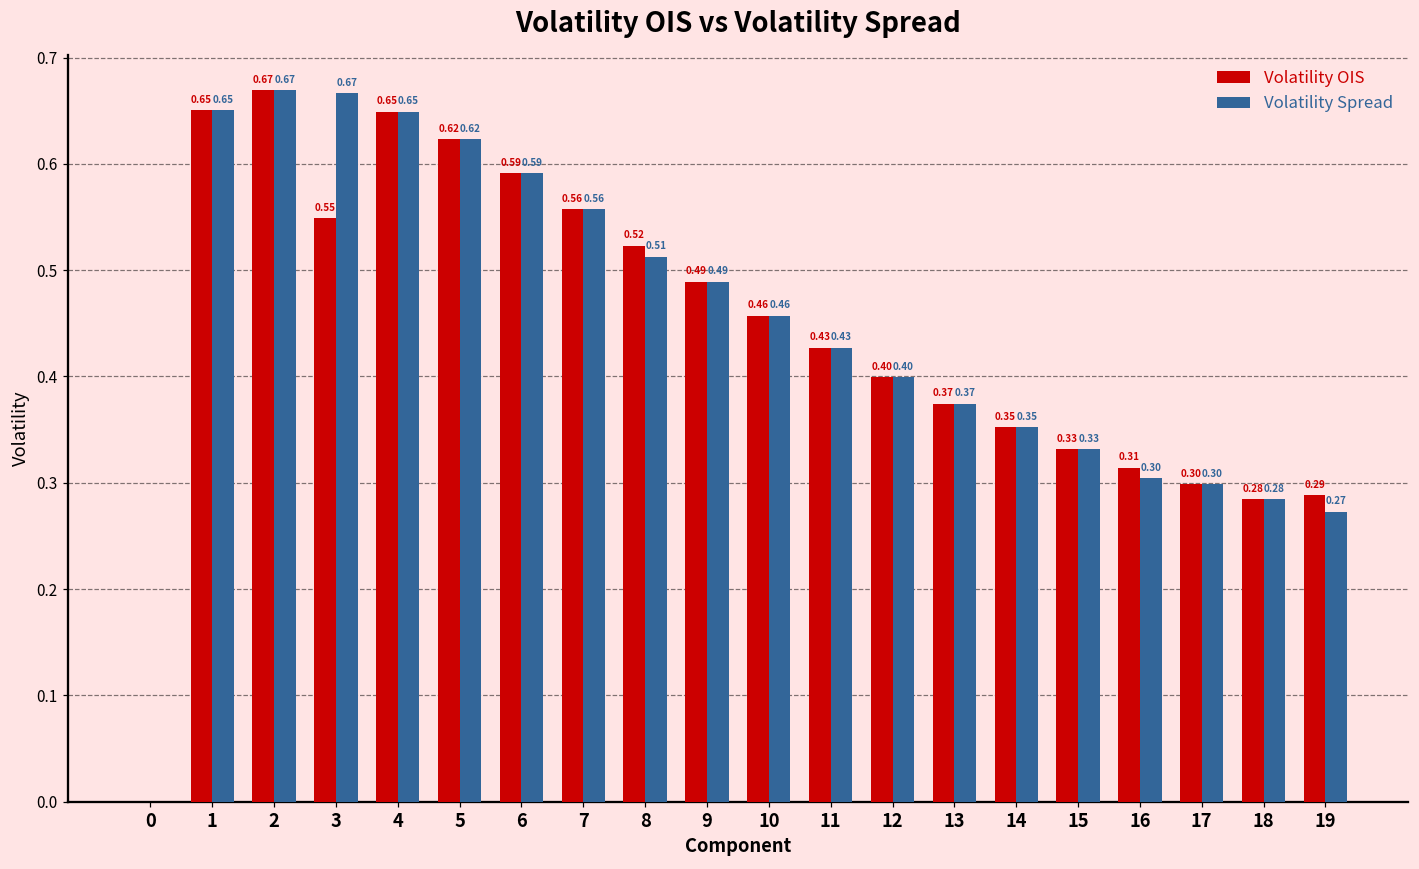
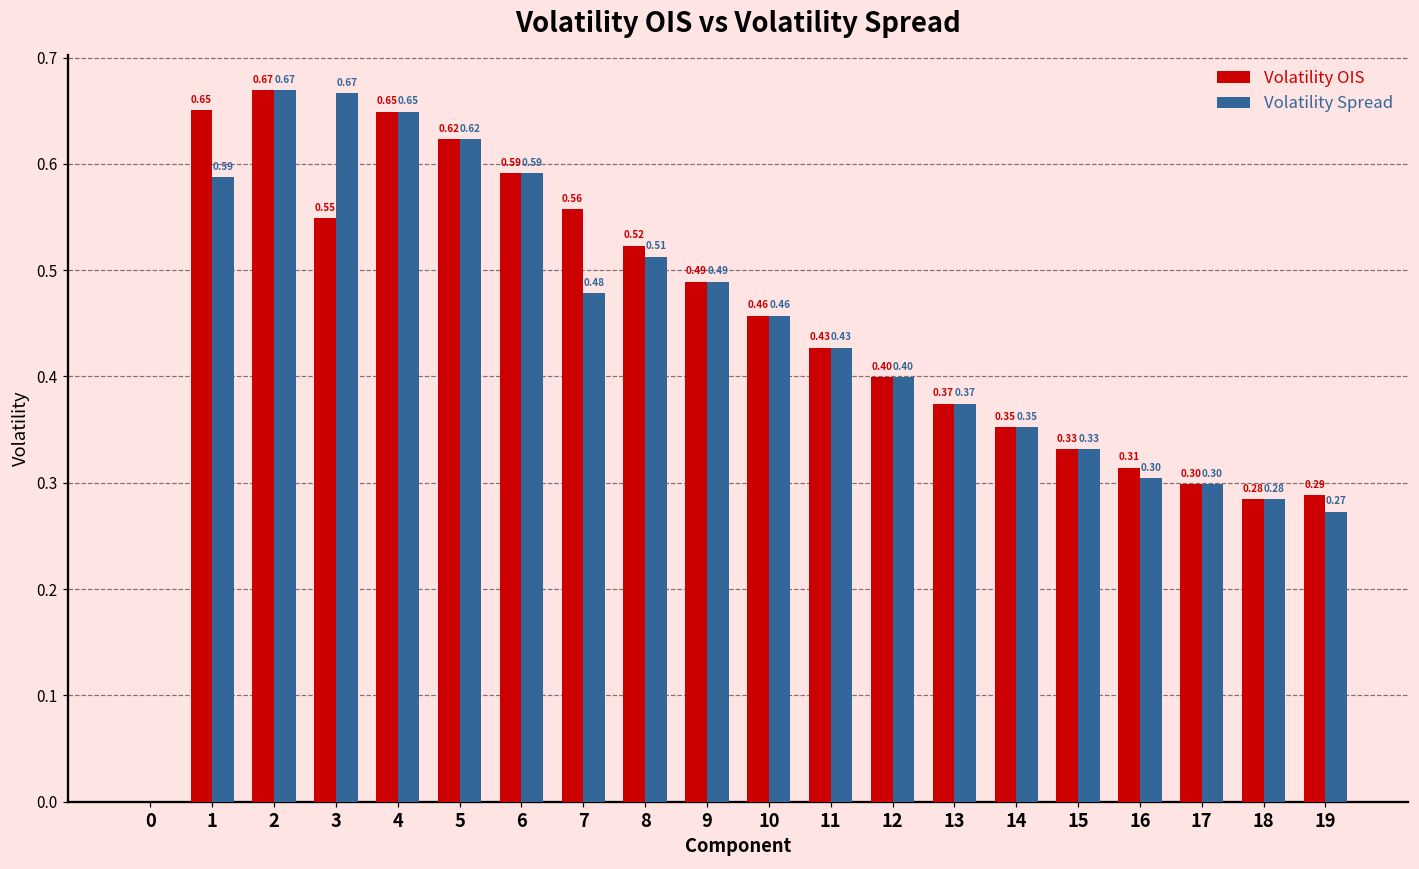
  {
    "Volatility OIS": {
      "1": 0.65,
      "2": 0.67,
      "3": 0.55,
      "4": 0.65,
      "5": 0.62,
      "6": 0.59,
      "7": 0.56,
      "8": 0.52,
      "9": 0.49,
      "10": 0.46,
      "11": 0.43,
      "12": 0.40,
      "13": 0.37,
      "14": 0.35,
      "15": 0.33,
      "16": 0.31,
      "17": 0.30,
      "18": 0.28,
      "19": 0.29
    },
    "Volatility Spread": {
-     "1": 0.65,
+     "1": 0.59,
      "2": 0.67,
      "3": 0.67,
      "4": 0.65,
      "5": 0.62,
      "6": 0.59,
-     "7": 0.56,
+     "7": 0.48,
      "8": 0.51,
      "9": 0.49,
      "10": 0.46,
      "11": 0.43,
      "12": 0.40,
      "13": 0.37,
      "14": 0.35,
      "15": 0.33,
      "16": 0.30,
      "17": 0.30,
      "18": 0.28,
      "19": 0.27
    }
  }
